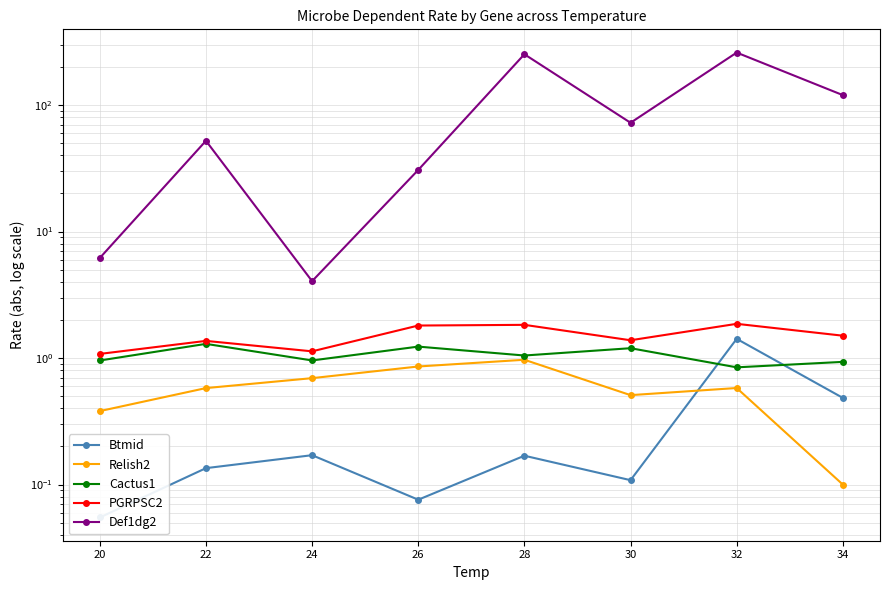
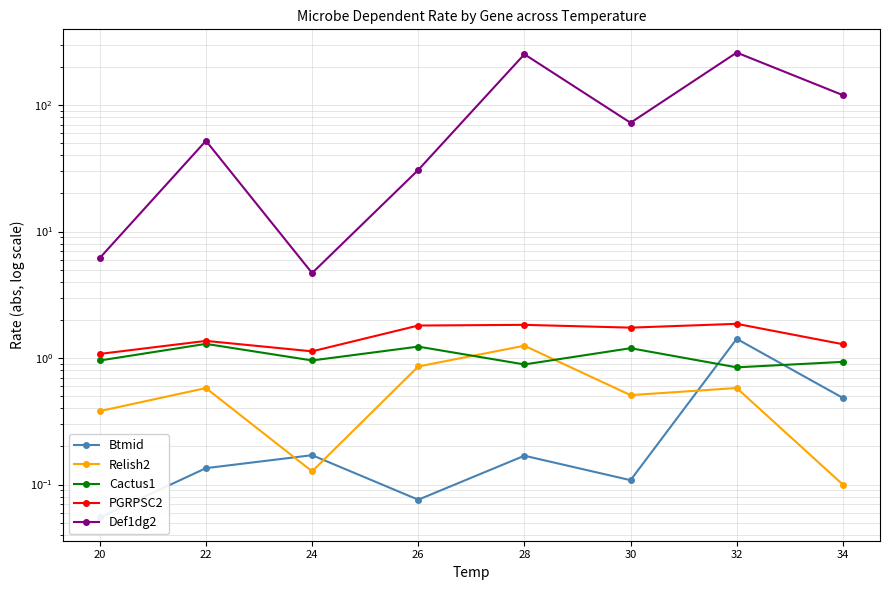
  {
    "Btmid": {
      "22": 0.13,
      "24": 0.17,
      "26": 0.08,
      "28": 0.17,
      "30": 0.11,
      "32": 1.4,
      "34": 0.48
    },
    "Relish2": {
      "20": 0.38,
      "22": 0.6,
-     "24": 0.7,
+     "24": 0.13,
      "26": 0.9,
-     "28": 1.0,
+     "28": 1.3,
      "30": 0.51,
      "32": 0.6,
      "34": 0.10
    },
    "Cactus1": {
      "20": 1.0,
      "22": 1.3,
      "24": 1.0,
      "26": 1.2,
-     "28": 1.0,
+     "28": 0.9,
      "30": 1.2,
      "32": 0.8,
      "34": 0.9
    },
    "PGRPSC2": {
      "20": 1.1,
      "22": 1.4,
      "24": 1.1,
      "26": 1.8,
      "28": 1.8,
-     "30": 1.4,
+     "30": 1.7,
      "32": 1.9,
-     "34": 1.5
+     "34": 1.3
    },
    "Def1dg2": {
      "20": 6,
      "22": 52,
-     "24": 4.1,
+     "24": 4.7,
      "26": 31,
      "28": 250,
      "30": 70,
      "32": 260,
      "34": 120
    }
  }
